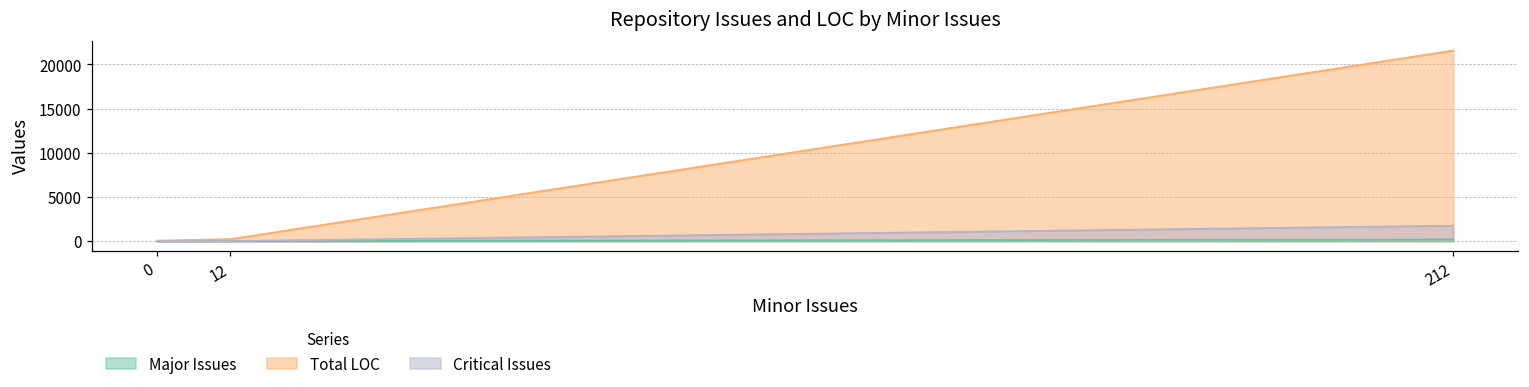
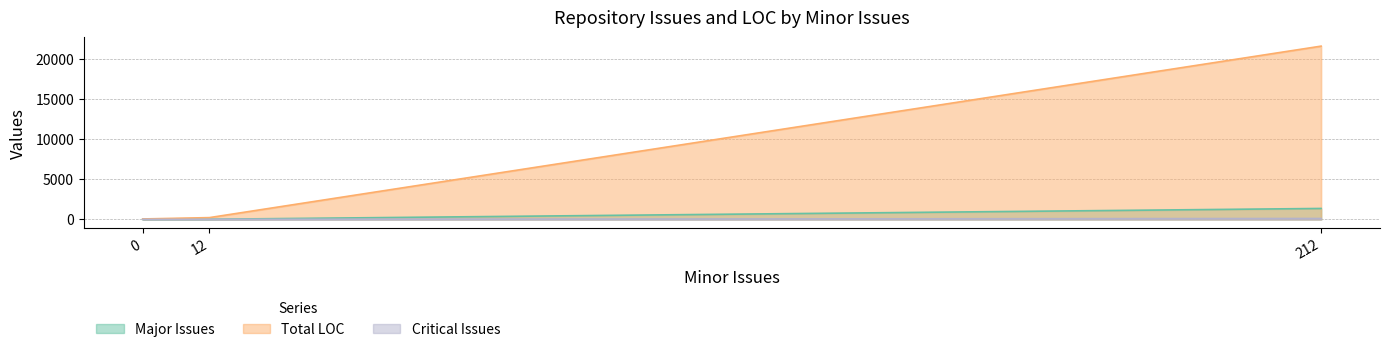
  {
    "Major Issues": {
-     "212": 0
+     "212": 1000
    },
    "Total LOC": {
      "212": 22000
    },
    "Critical Issues": {
-     "212": 2000
+     "212": 0
    }
  }
